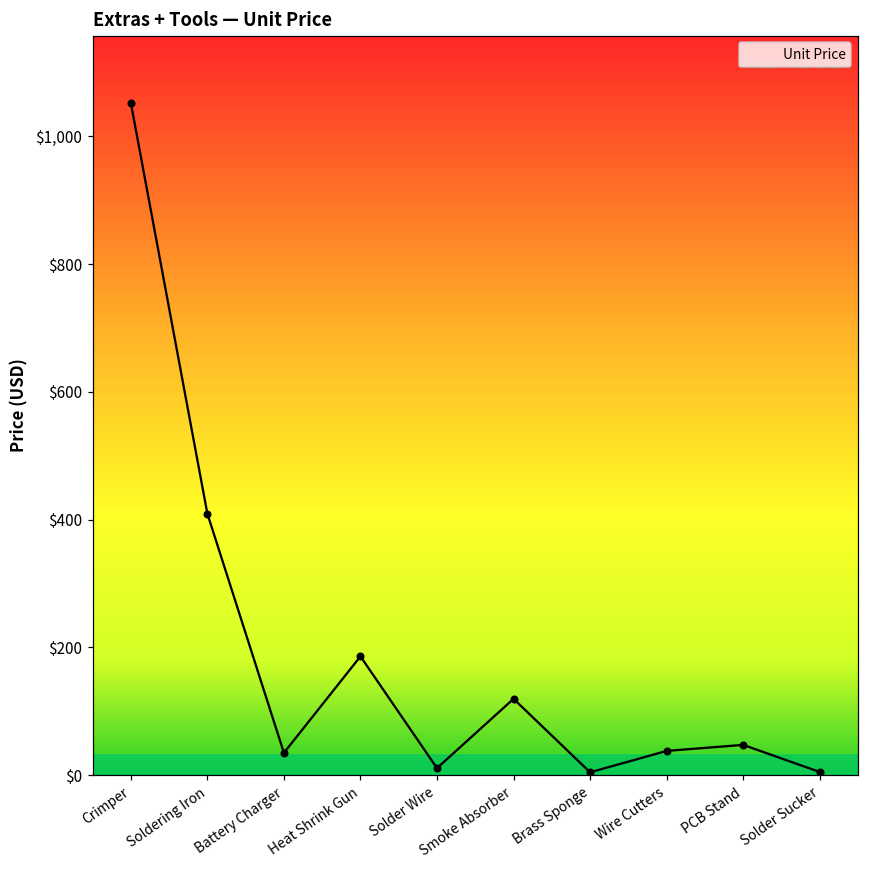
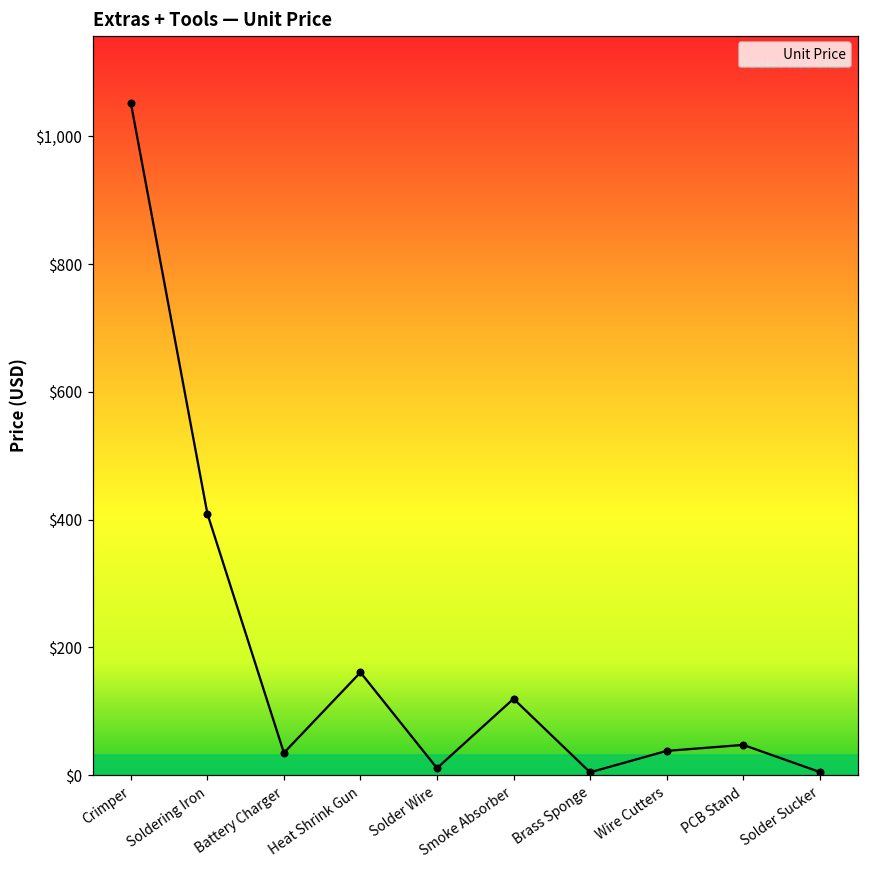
  {
    "Crimper": "$1,050",
    "Soldering Iron": "$410",
    "Battery Charger": "$30",
-   "Heat Shrink Gun": "$190",
+   "Heat Shrink Gun": "$160",
    "Smoke Absorber": "$120",
    "Wire Cutters": "$40",
    "PCB Stand": "$50"
  }
